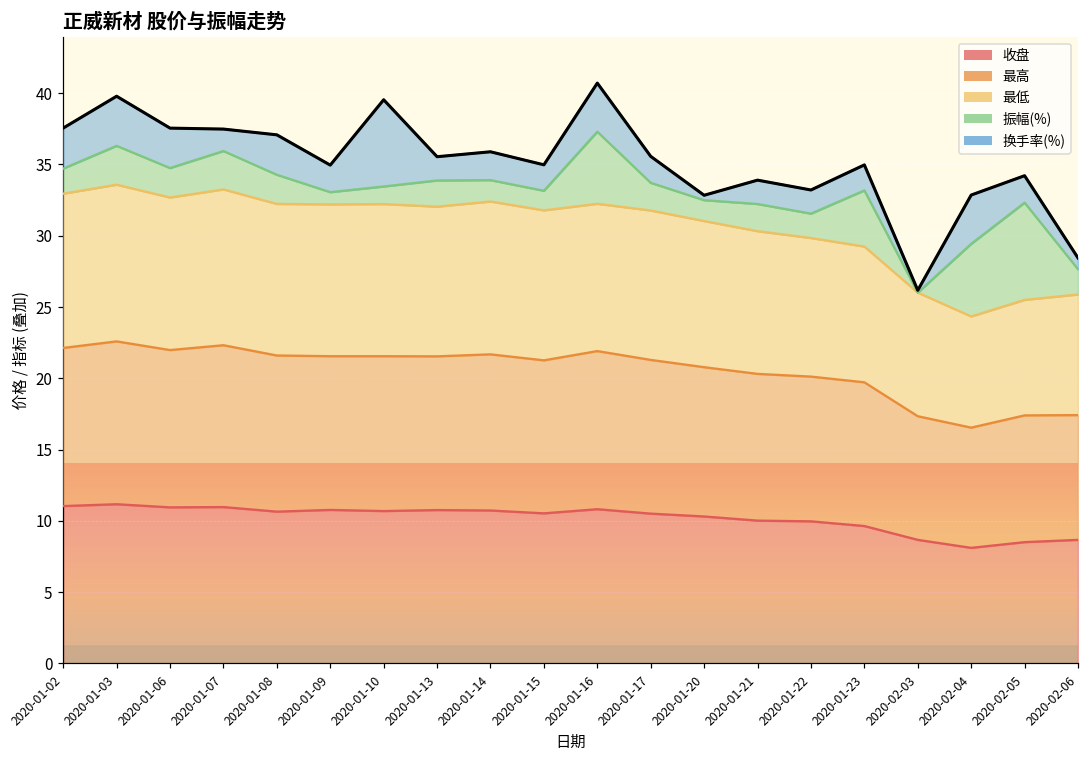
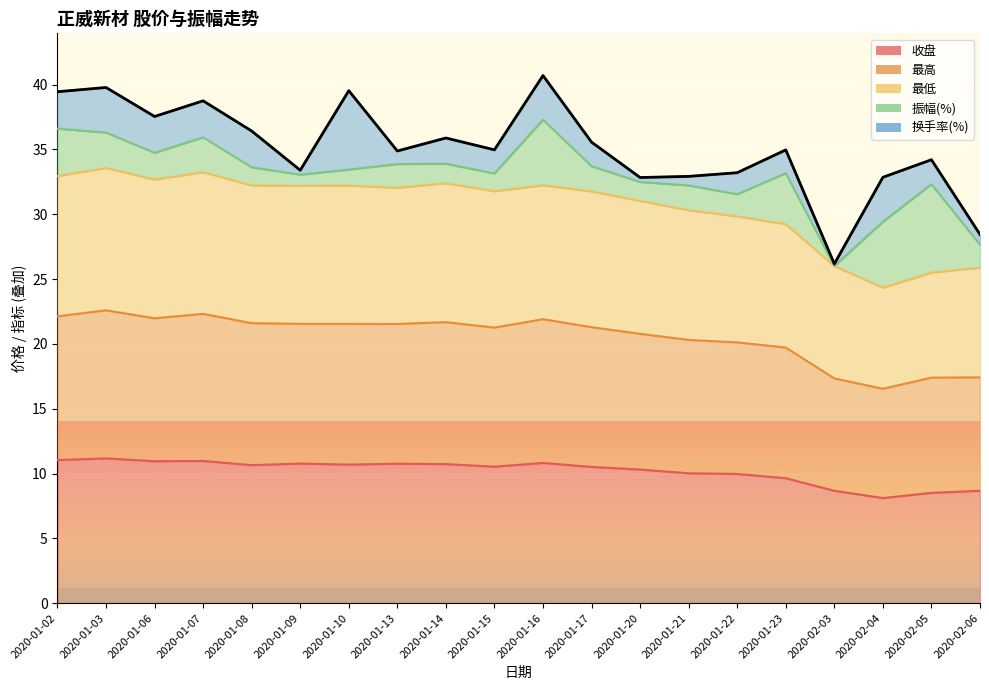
  {
    "振幅(%)": {
-     "2020-01-02": 1.8,
+     "2020-01-02": 3.7,
      "2020-01-03": 2.7,
      "2020-01-06": 2.1,
      "2020-01-07": 2.7,
-     "2020-01-08": 2.0,
+     "2020-01-08": 1.4,
      "2020-01-09": 0.9,
      "2020-01-10": 1.2,
      "2020-01-13": 1.8,
      "2020-01-14": 1.5,
      "2020-01-15": 1.4,
      "2020-01-16": 5.1,
      "2020-01-17": 1.9,
      "2020-01-20": 1.5,
      "2020-01-21": 1.9,
      "2020-01-22": 1.7,
      "2020-01-23": 3.9,
      "2020-02-04": 5.1,
      "2020-02-05": 6.8,
      "2020-02-06": 1.8
    },
    "换手率(%)": {
      "2020-01-02": 2.8,
      "2020-01-03": 3.5,
      "2020-01-06": 2.8,
-     "2020-01-07": 1.5,
+     "2020-01-07": 2.8,
      "2020-01-08": 2.8,
-     "2020-01-09": 1.9,
+     "2020-01-09": 0.3,
      "2020-01-10": 6.1,
-     "2020-01-13": 1.7,
+     "2020-01-13": 1.0,
      "2020-01-14": 2.0,
      "2020-01-15": 1.8,
      "2020-01-16": 3.4,
      "2020-01-17": 1.9,
      "2020-01-20": 0.3,
-     "2020-01-21": 1.7,
+     "2020-01-21": 0.7,
      "2020-01-22": 1.7,
      "2020-01-23": 1.8,
      "2020-02-04": 3.4,
      "2020-02-05": 1.9,
      "2020-02-06": 0.8
    }
  }
